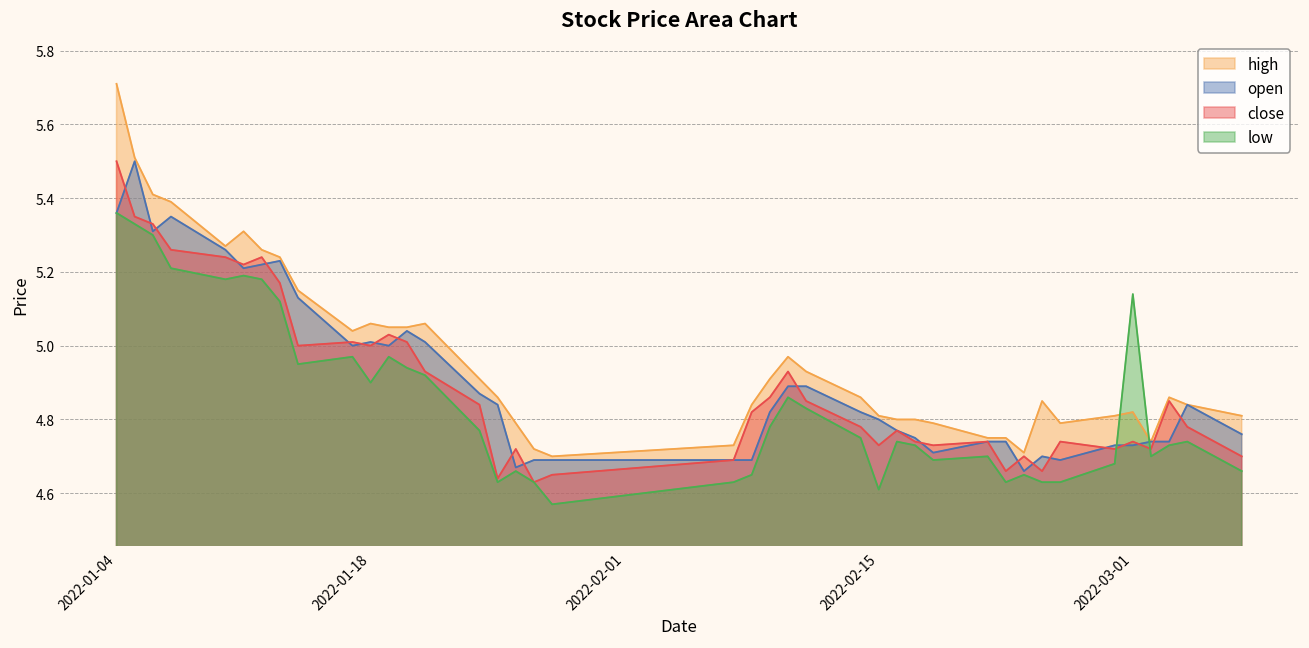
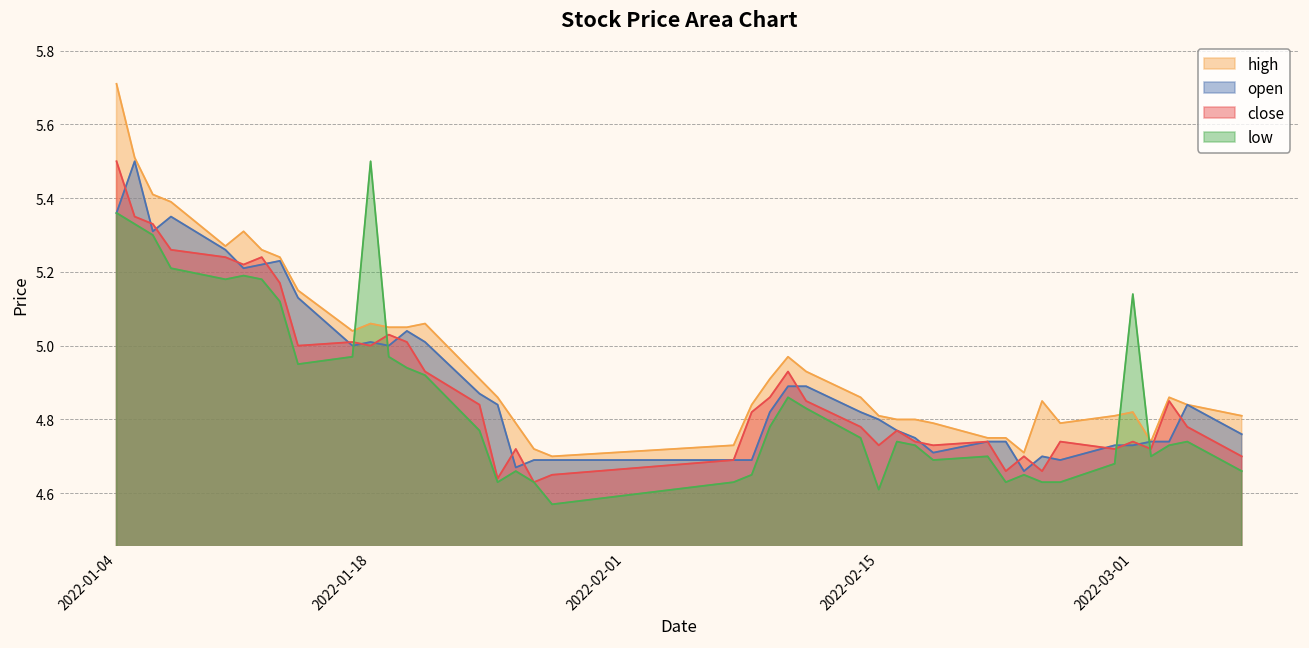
  {
    "open": {
      "2022-01-18": 5.01,
      "2022-02-15": 4.8,
      "2022-03-01": 4.73
    },
    "low": {
-     "2022-01-18": 4.9,
+     "2022-01-18": 5.5,
      "2022-02-15": 4.61,
      "2022-03-01": 5.14
    }
  }
